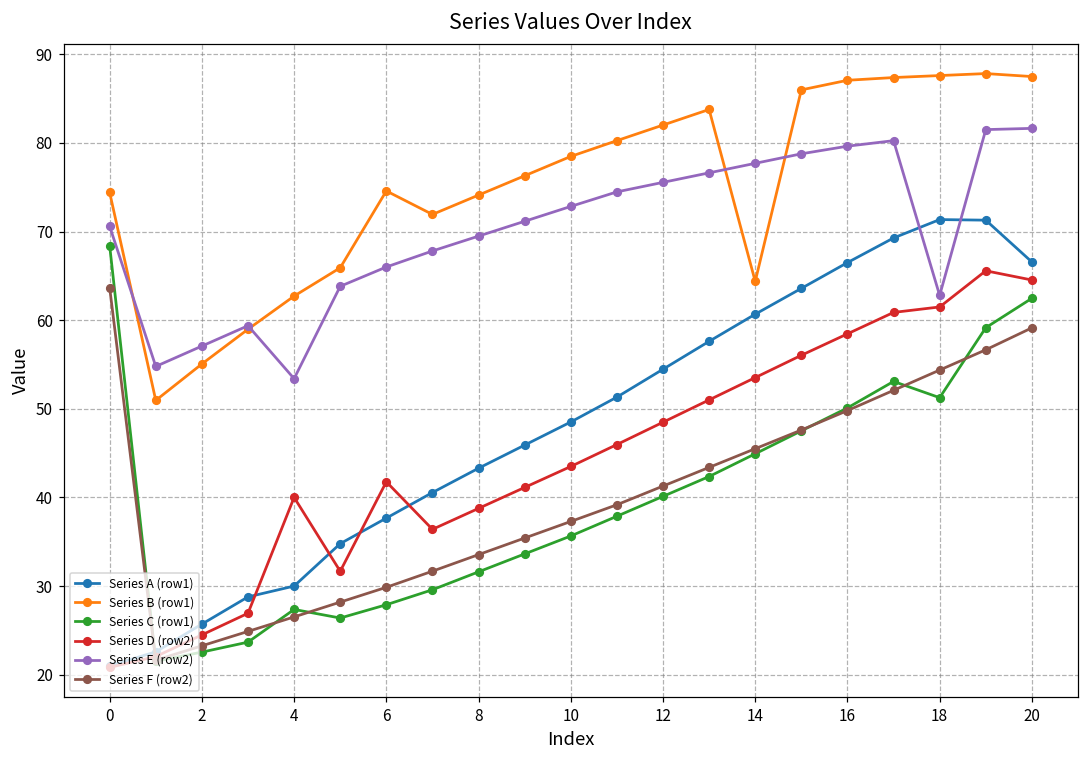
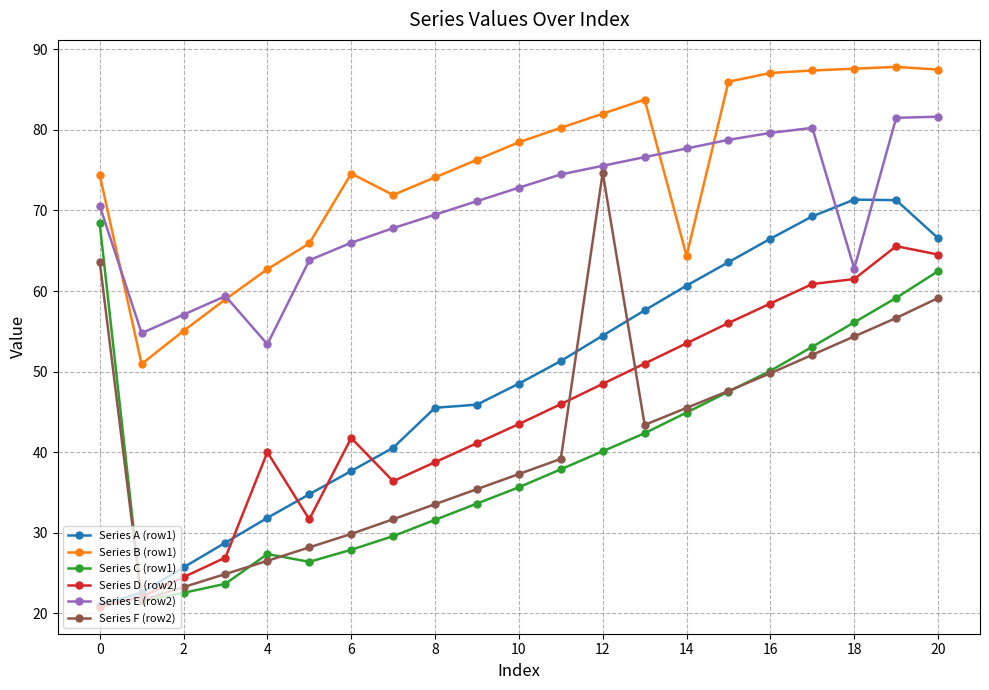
  {
    "Series A (row1)": {
      "2": 26,
-     "4": 30,
+     "4": 32,
      "6": 38,
-     "8": 43,
+     "8": 46,
      "10": 49,
      "12": 54,
      "14": 61,
      "16": 66,
      "18": 71,
      "20": 67
    },
    "Series B (row1)": {
      "0": 74,
      "2": 55,
      "4": 63,
      "6": 75,
      "8": 74,
      "10": 78,
      "12": 82,
      "14": 64,
      "16": 87,
      "18": 88,
      "20": 87
    },
    "Series C (row1)": {
      "0": 68,
      "2": 23,
      "4": 27,
      "6": 28,
      "8": 32,
      "10": 36,
      "12": 40,
      "14": 45,
-     "18": 51,
+     "18": 56,
      "20": 62
    },
    "Series D (row2)": {
      "2": 24,
      "4": 40,
      "6": 42,
      "8": 39,
      "10": 43,
      "12": 48,
      "14": 54,
      "16": 58,
      "18": 61,
      "20": 65
    },
    "Series E (row2)": {
      "0": 71,
      "2": 57,
      "4": 53,
      "6": 66,
      "8": 69,
      "10": 73,
      "12": 76,
      "14": 78,
      "16": 80,
      "18": 63,
      "20": 82
    },
    "Series F (row2)": {
      "0": 64,
      "2": 23,
      "4": 27,
      "6": 30,
      "8": 34,
      "10": 37,
-     "12": 41,
+     "12": 75,
      "14": 45,
      "18": 54,
      "20": 59
    }
  }
